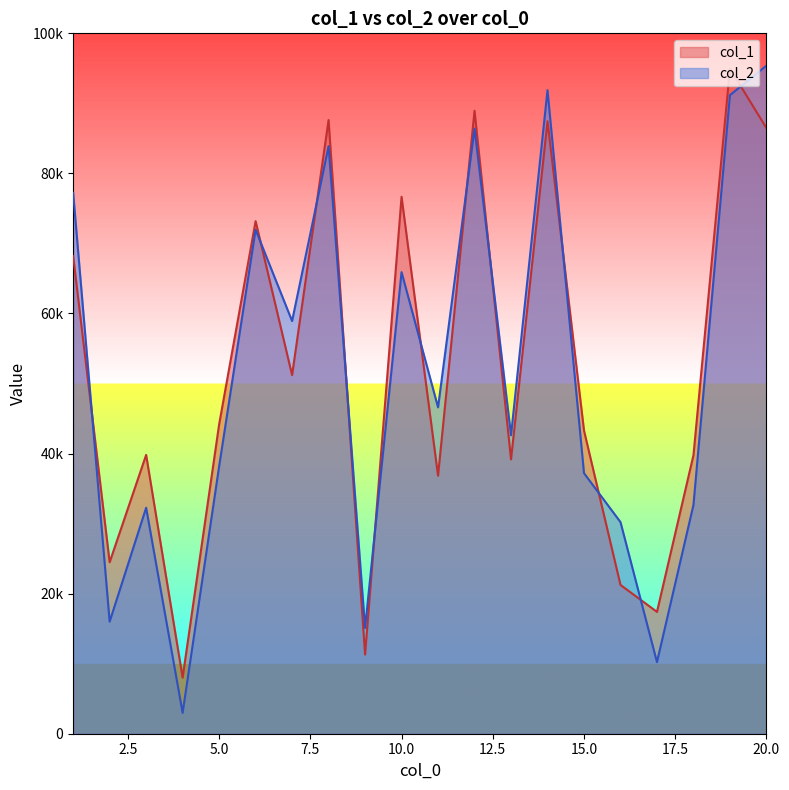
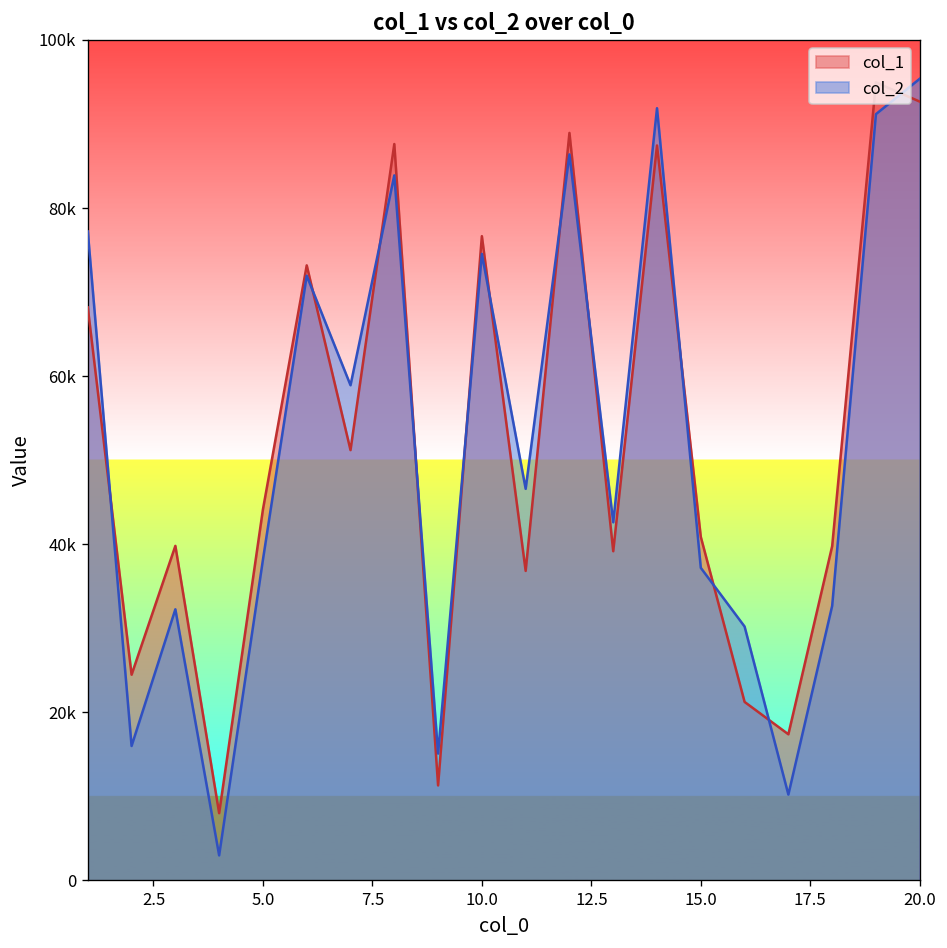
  {
    "col_1": {
      "5.0": 44000,
      "10.0": 77000,
-     "15.0": 43000,
-     "20.0": 86000
+     "15.0": 41000,
+     "20.0": 93000
    },
    "col_2": {
      "5.0": 38000,
-     "10.0": 66000,
+     "10.0": 75000,
      "15.0": 37000,
      "20.0": 95000
    }
  }
